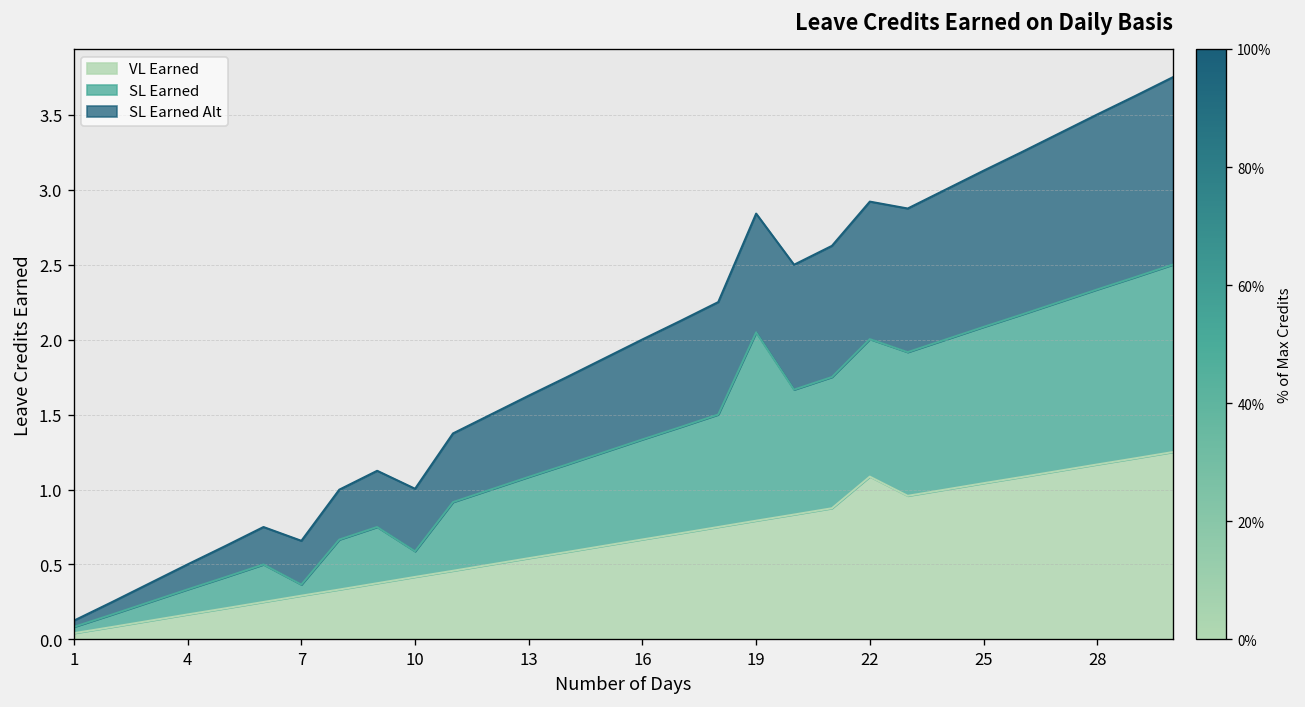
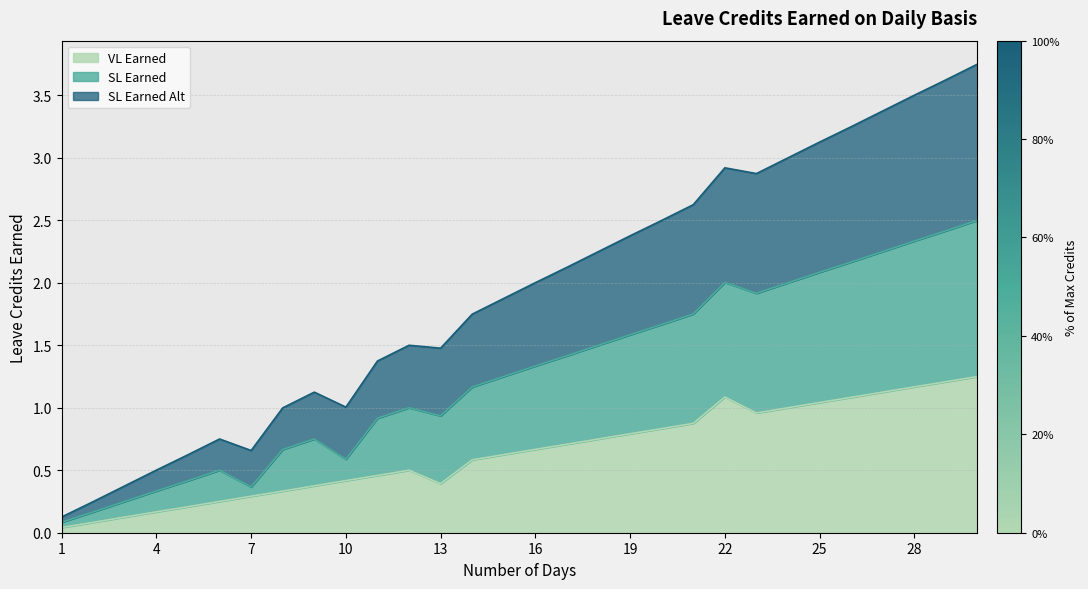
  {
    "VL Earned": {
      "1": 0.04,
      "4": 0.17,
      "7": 0.29,
      "10": 0.42,
-     "13": 0.54,
+     "13": 0.39,
      "16": 0.67,
      "19": 0.79,
      "22": 1.09,
      "25": 1.04,
      "28": 1.17
    },
    "SL Earned": {
      "1": 0.04,
      "4": 0.17,
      "7": 0.07,
      "10": 0.17,
      "13": 0.54,
      "16": 0.67,
-     "19": 1.26,
+     "19": 0.79,
      "22": 0.92,
      "25": 1.04,
      "28": 1.17
    },
    "SL Earned Alt": {
      "1": 0.04,
      "4": 0.17,
      "7": 0.29,
      "10": 0.42,
      "13": 0.54,
      "16": 0.67,
      "19": 0.79,
      "22": 0.92,
      "25": 1.04,
      "28": 1.17
    }
  }
